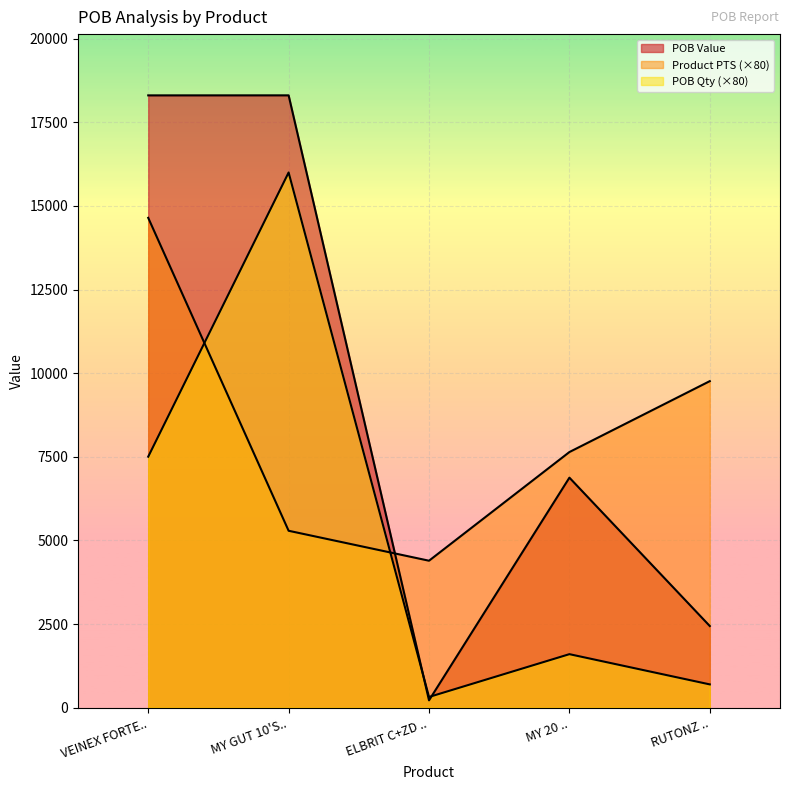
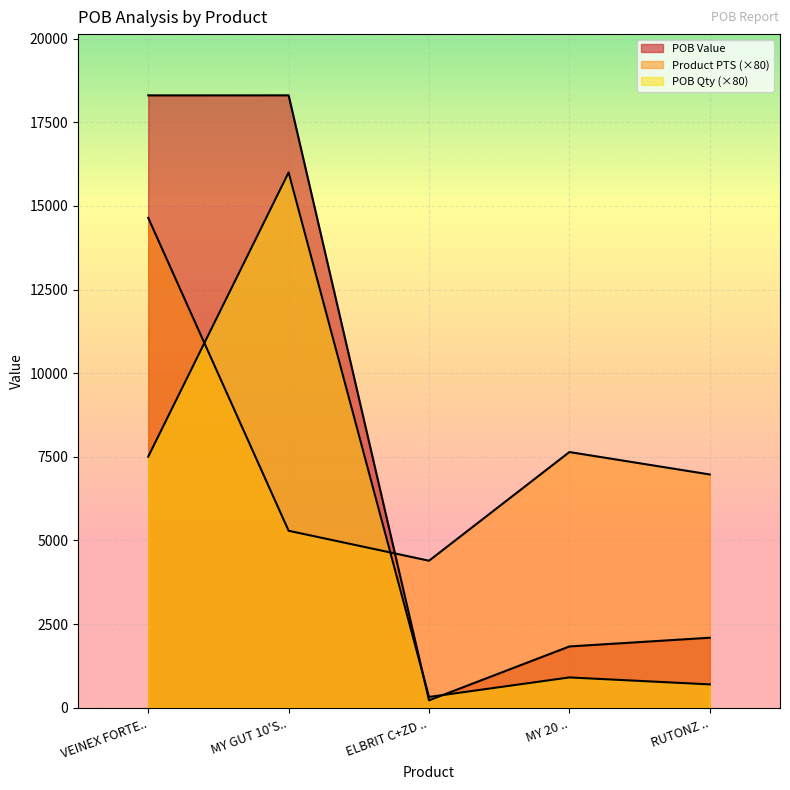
  {
    "POB Value": {
      "VEINEX FORTE..": 18300,
      "MY GUT 10'S..": 18300,
      "ELBRIT C+ZD ..": 200,
-     "MY 20 ..": 6900,
-     "RUTONZ ..": 2400
+     "MY 20 ..": 1800,
+     "RUTONZ ..": 2100
    },
    "Product PTS (×80)": {
      "VEINEX FORTE..": 14600,
      "MY GUT 10'S..": 5300,
      "ELBRIT C+ZD ..": 4400,
      "MY 20 ..": 7600,
-     "RUTONZ ..": 9800
+     "RUTONZ ..": 7000
    },
    "POB Qty (×80)": {
      "VEINEX FORTE..": 7500,
      "MY GUT 10'S..": 16000,
      "ELBRIT C+ZD ..": 300,
-     "MY 20 ..": 1600,
+     "MY 20 ..": 900,
      "RUTONZ ..": 700
    }
  }
